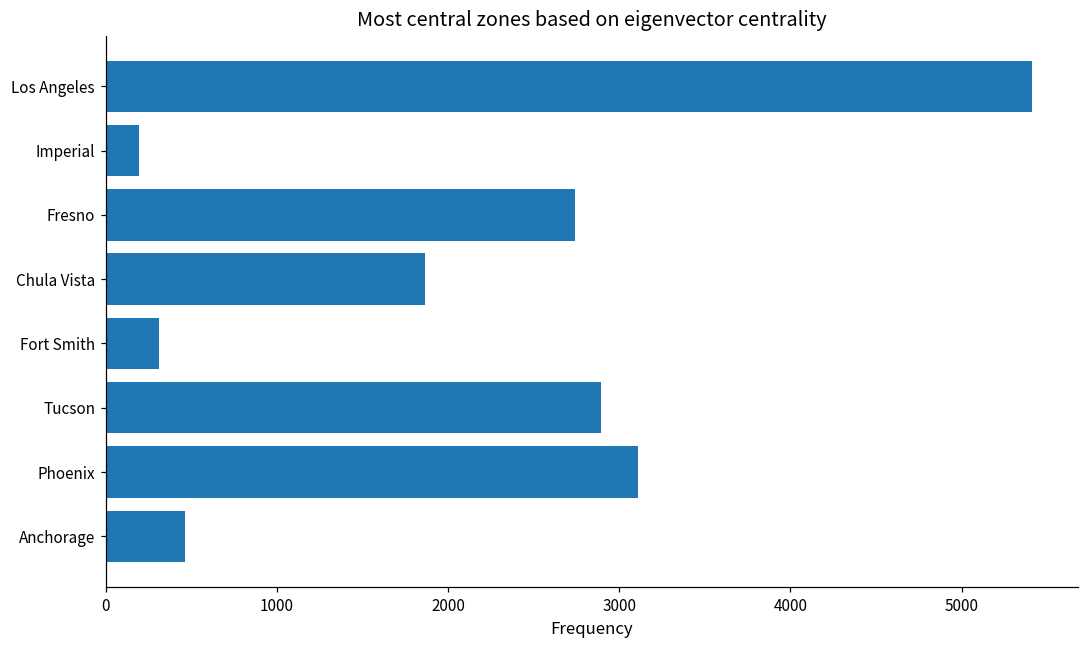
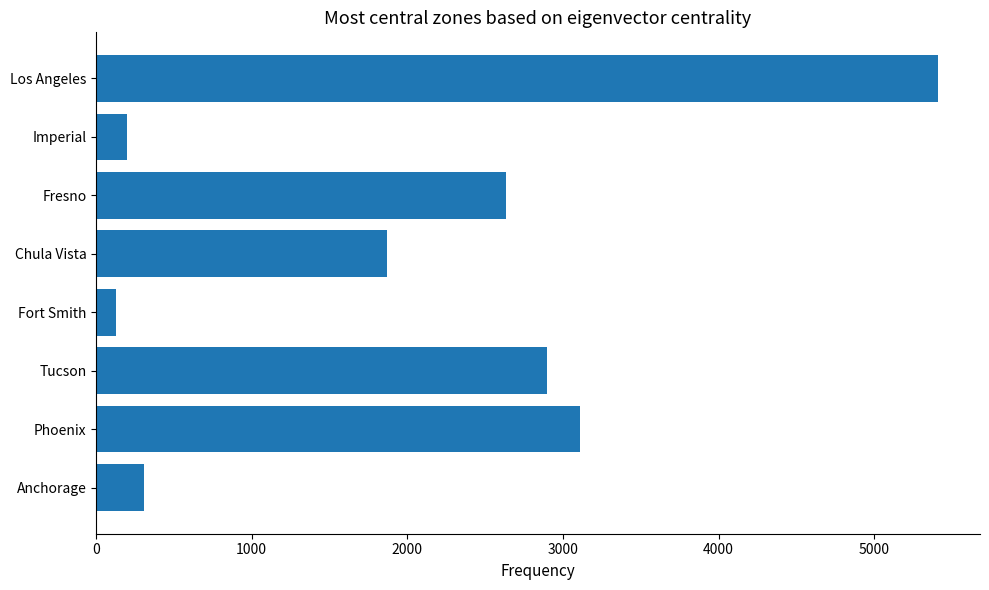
  {
    "Los Angeles": 5410,
    "Imperial": 200,
-   "Fresno": 2740,
+   "Fresno": 2640,
    "Chula Vista": 1870,
-   "Fort Smith": 310,
+   "Fort Smith": 130,
    "Tucson": 2900,
    "Phoenix": 3110,
-   "Anchorage": 460
+   "Anchorage": 310
  }
